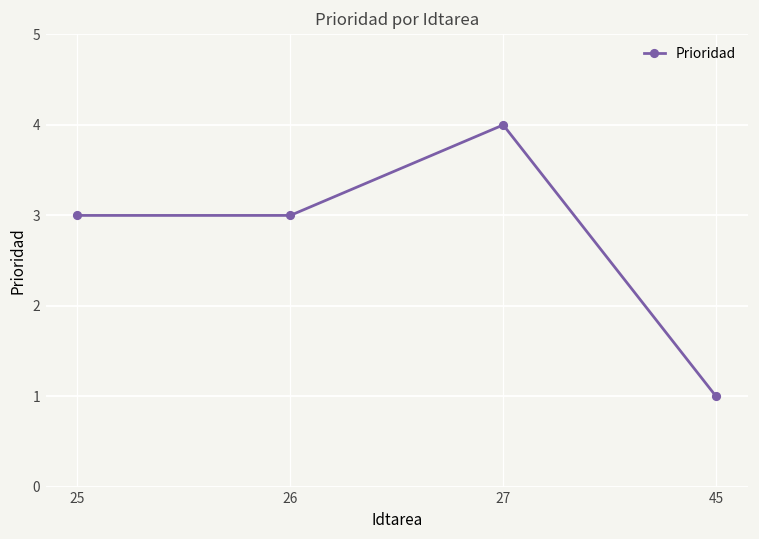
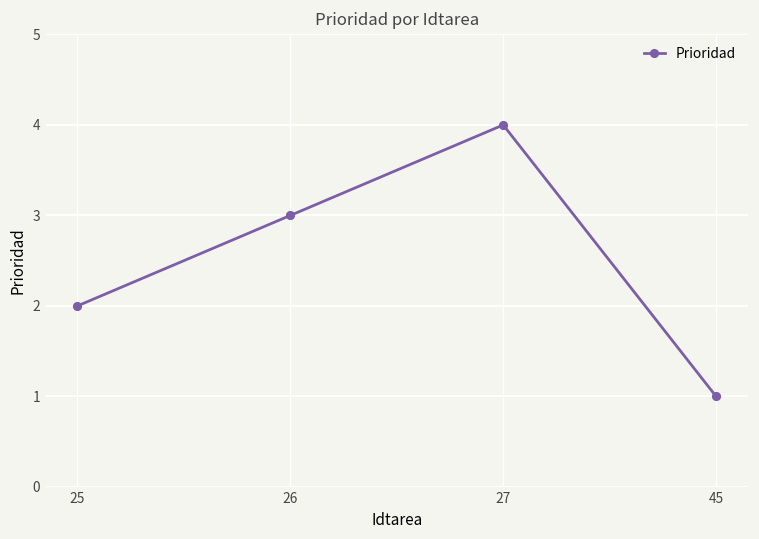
  {
-   "25": 3,
+   "25": 2,
    "26": 3,
    "27": 4,
    "45": 1
  }
